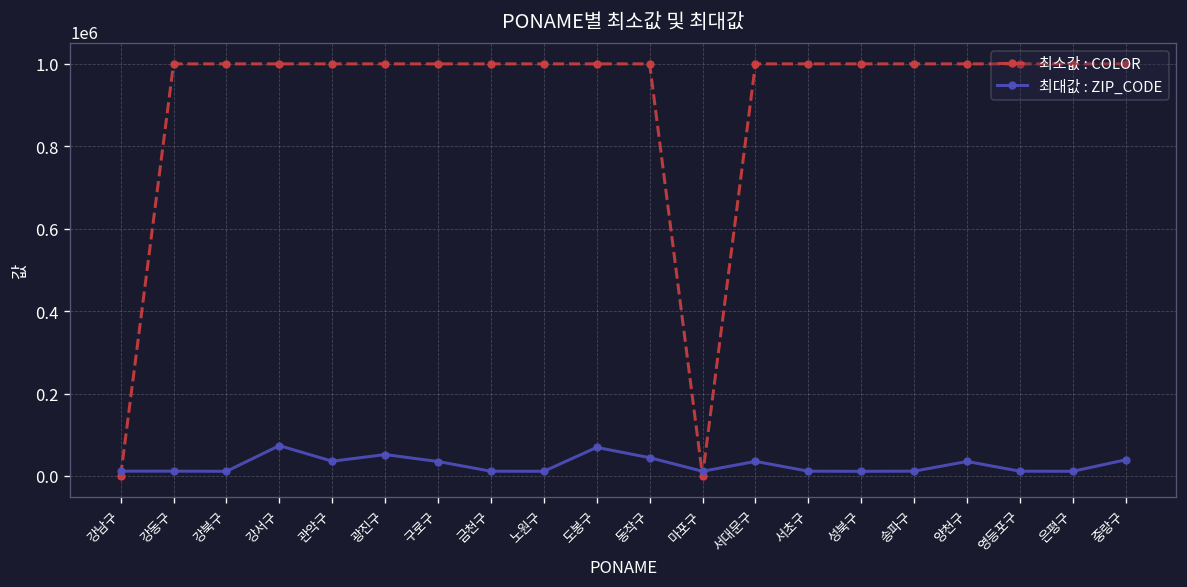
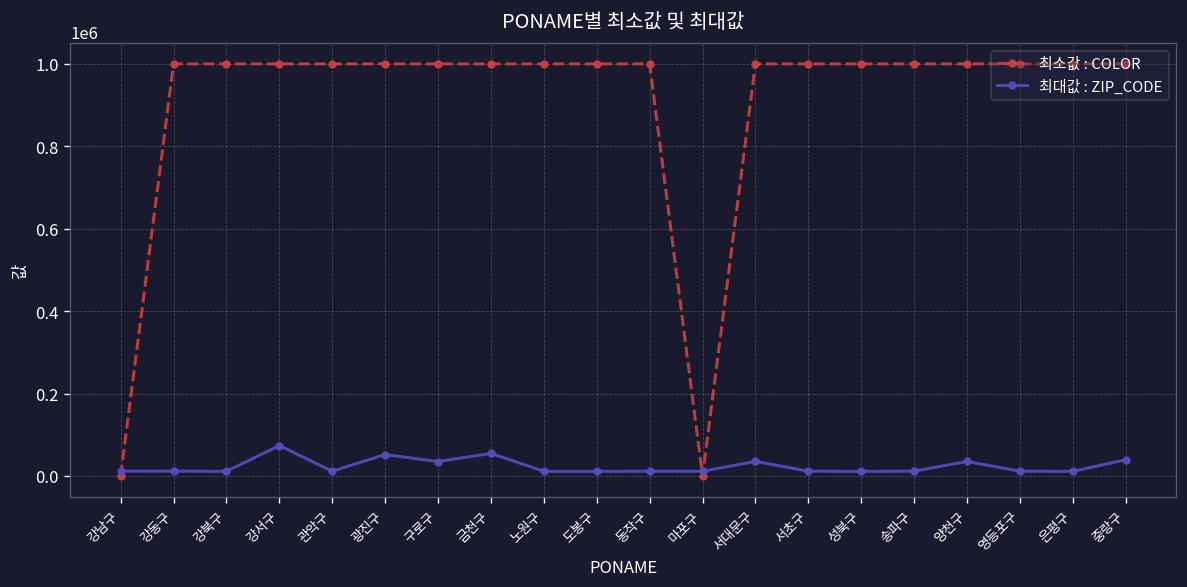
  {
    "최소값 : COLOR": {
      "강남구": 0,
      "강동구": 1000000,
      "강북구": 1000000,
      "강서구": 1000000,
      "관악구": 1000000,
      "광진구": 1000000,
      "구로구": 1000000,
      "금천구": 1000000,
      "노원구": 1000000,
      "도봉구": 1000000,
      "동작구": 1000000,
      "마포구": 0,
      "서대문구": 1000000,
      "서초구": 1000000,
      "성북구": 1000000,
      "송파구": 1000000,
      "양천구": 1000000
    },
    "최대값 : ZIP_CODE": {
      "강남구": 10000,
      "강동구": 10000,
      "강북구": 10000,
      "강서구": 70000,
-     "관악구": 40000,
+     "관악구": 10000,
      "광진구": 50000,
      "구로구": 40000,
-     "금천구": 10000,
+     "금천구": 50000,
      "노원구": 10000,
-     "도봉구": 70000,
-     "동작구": 40000,
+     "도봉구": 10000,
+     "동작구": 10000,
      "마포구": 10000,
      "서대문구": 40000,
      "서초구": 10000,
      "성북구": 10000,
      "송파구": 10000,
      "양천구": 40000,
      "영등포구": 10000,
      "은평구": 10000,
      "중랑구": 40000
    }
  }
